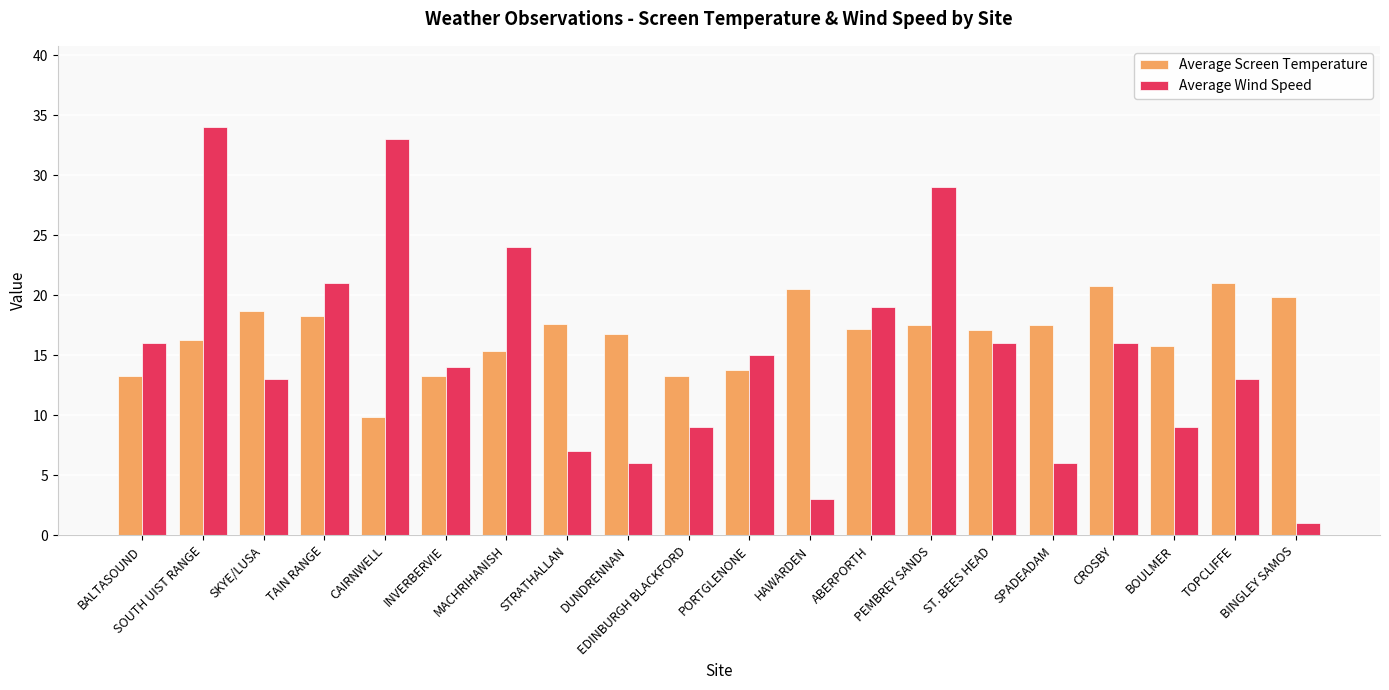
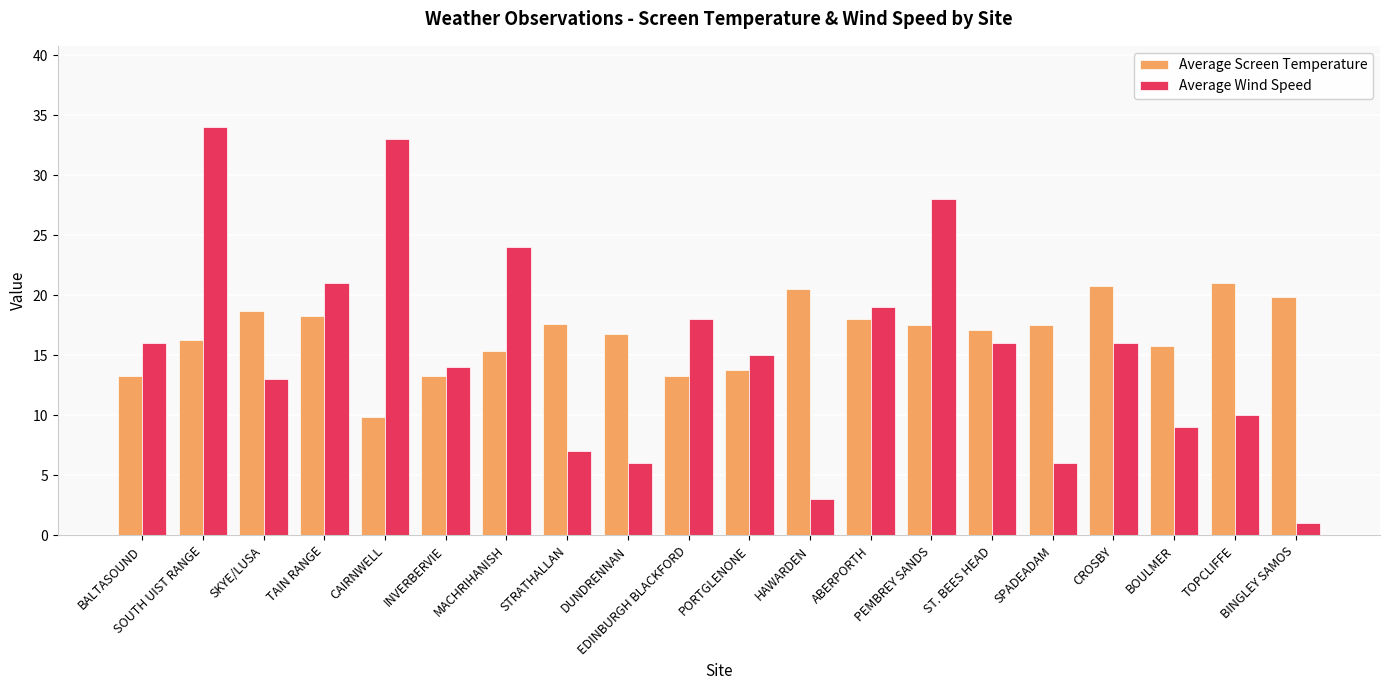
  {
    "Average Screen Temperature": {
      "BALTASOUND": 13.3,
      "SOUTH UIST RANGE": 16.3,
      "SKYE/LUSA": 18.7,
      "TAIN RANGE": 18.3,
      "CAIRNWELL": 9.9,
      "INVERBERVIE": 13.3,
      "MACHRIHANISH": 15.4,
      "STRATHALLAN": 17.6,
      "DUNDRENNAN": 16.8,
      "EDINBURGH BLACKFORD": 13.3,
      "PORTGLENONE": 13.8,
      "HAWARDEN": 20.5,
-     "ABERPORTH": 17.2,
+     "ABERPORTH": 18.0,
      "PEMBREY SANDS": 17.5,
      "ST. BEES HEAD": 17.1,
      "SPADEADAM": 17.5,
      "CROSBY": 20.8,
      "BOULMER": 15.8,
      "TOPCLIFFE": 21.0,
      "BINGLEY SAMOS": 19.9
    },
    "Average Wind Speed": {
      "BALTASOUND": 16,
      "SOUTH UIST RANGE": 34,
      "SKYE/LUSA": 13,
      "TAIN RANGE": 21,
      "CAIRNWELL": 33,
      "INVERBERVIE": 14,
      "MACHRIHANISH": 24,
      "STRATHALLAN": 7,
      "DUNDRENNAN": 6,
-     "EDINBURGH BLACKFORD": 9,
+     "EDINBURGH BLACKFORD": 18,
      "PORTGLENONE": 15,
      "HAWARDEN": 3,
      "ABERPORTH": 19,
-     "PEMBREY SANDS": 29,
+     "PEMBREY SANDS": 28,
      "ST. BEES HEAD": 16,
      "SPADEADAM": 6,
      "CROSBY": 16,
      "BOULMER": 9,
-     "TOPCLIFFE": 13,
+     "TOPCLIFFE": 10,
      "BINGLEY SAMOS": 1
    }
  }
